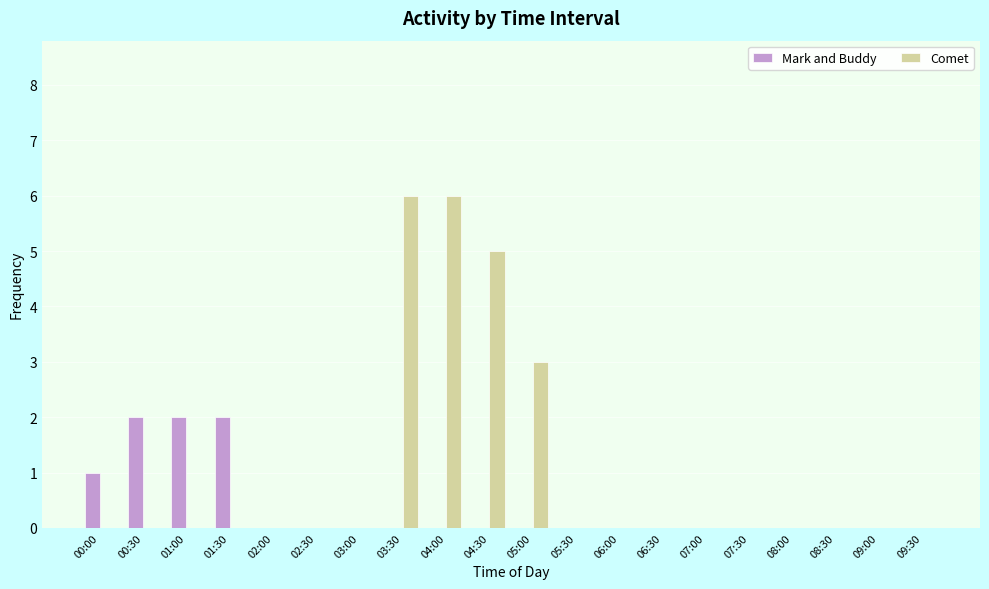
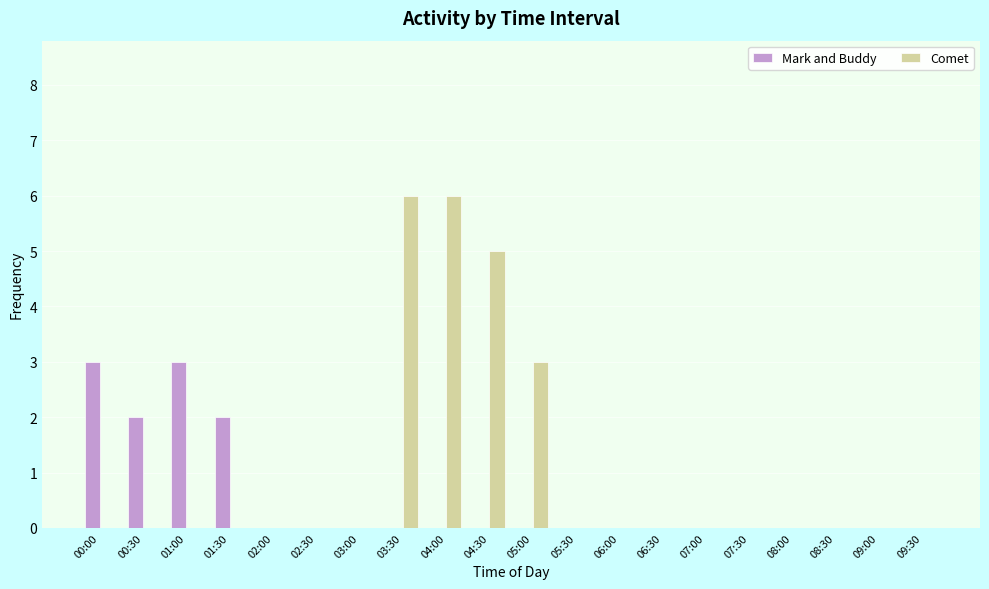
  {
    "Mark and Buddy": {
-     "00:00": 1,
+     "00:00": 3,
      "00:30": 2,
-     "01:00": 2,
+     "01:00": 3,
      "01:30": 2,
      "02:00": 0,
      "02:30": 0,
      "03:00": 0,
      "03:30": 0,
      "04:00": 0,
      "04:30": 0,
      "05:00": 0,
      "05:30": 0,
      "06:00": 0,
      "06:30": 0,
      "07:00": 0,
      "07:30": 0,
      "08:00": 0,
      "08:30": 0,
      "09:00": 0,
      "09:30": 0
    },
    "Comet": {
      "00:00": 0,
      "00:30": 0,
      "01:00": 0,
      "01:30": 0,
      "02:00": 0,
      "02:30": 0,
      "03:00": 0,
      "03:30": 6,
      "04:00": 6,
      "04:30": 5,
      "05:00": 3,
      "05:30": 0,
      "06:00": 0,
      "06:30": 0,
      "07:00": 0,
      "07:30": 0,
      "08:00": 0,
      "08:30": 0,
      "09:00": 0,
      "09:30": 0
    }
  }
